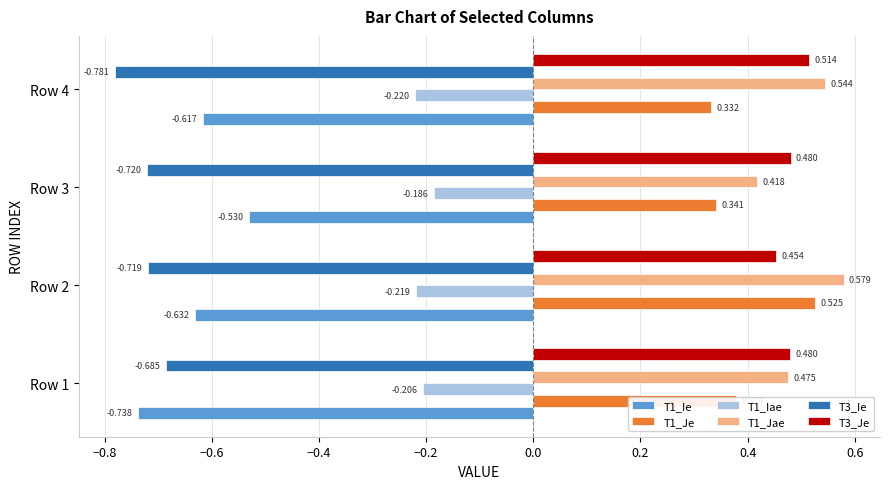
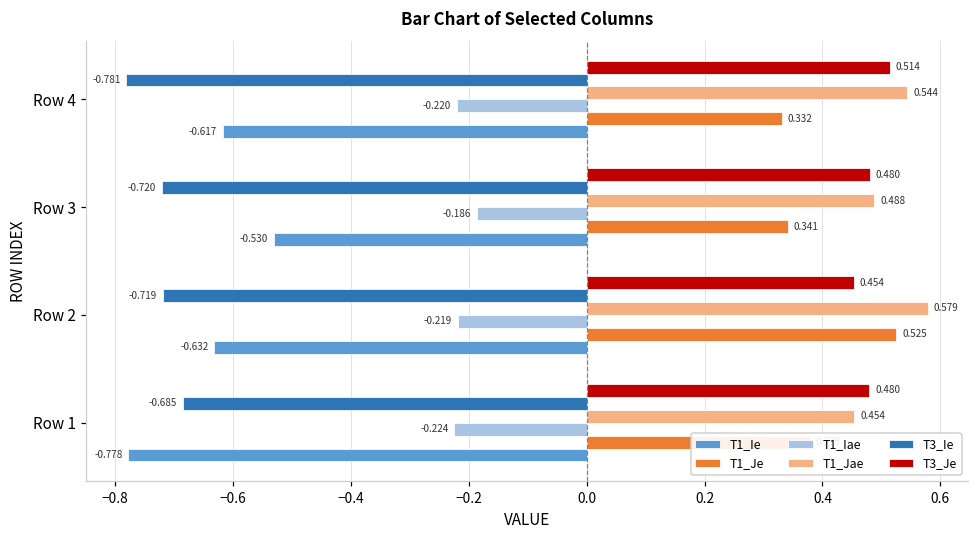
  {
    "T1_Ie": {
      "Row 4": -0.617,
      "Row 3": -0.530,
      "Row 2": -0.632,
-     "Row 1": -0.738
+     "Row 1": -0.778
    },
    "T1_Je": {
      "Row 4": 0.332,
      "Row 3": 0.341,
      "Row 2": 0.525
    },
    "T1_Iae": {
      "Row 4": -0.220,
      "Row 3": -0.186,
      "Row 2": -0.219,
-     "Row 1": -0.206
+     "Row 1": -0.224
    },
    "T1_Jae": {
      "Row 4": 0.544,
-     "Row 3": 0.418,
+     "Row 3": 0.488,
      "Row 2": 0.579,
-     "Row 1": 0.475
+     "Row 1": 0.454
    },
    "T3_Ie": {
      "Row 4": -0.781,
      "Row 3": -0.720,
      "Row 2": -0.719,
      "Row 1": -0.685
    },
    "T3_Je": {
      "Row 4": 0.514,
      "Row 3": 0.480,
      "Row 2": 0.454,
      "Row 1": 0.480
    }
  }
